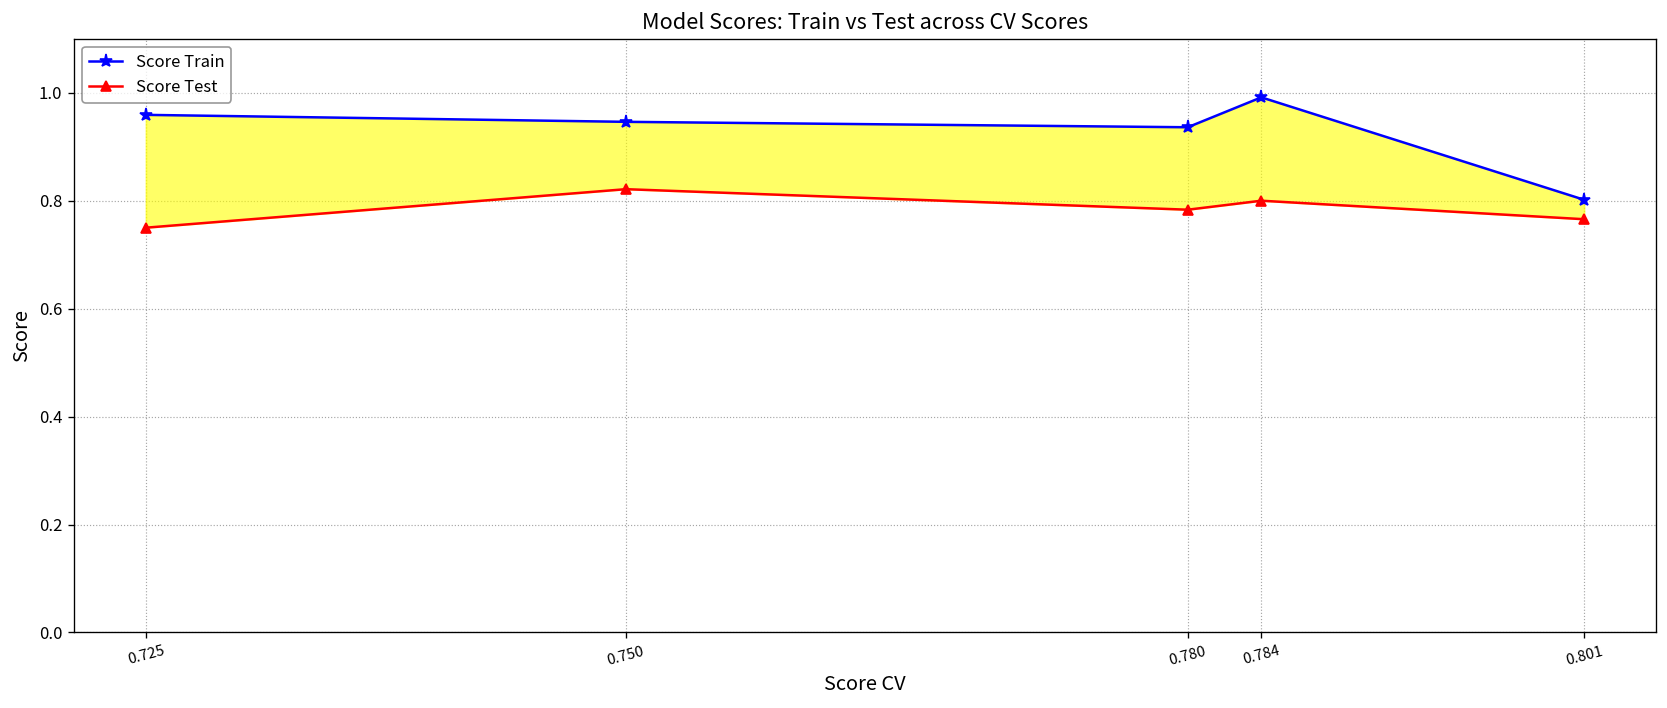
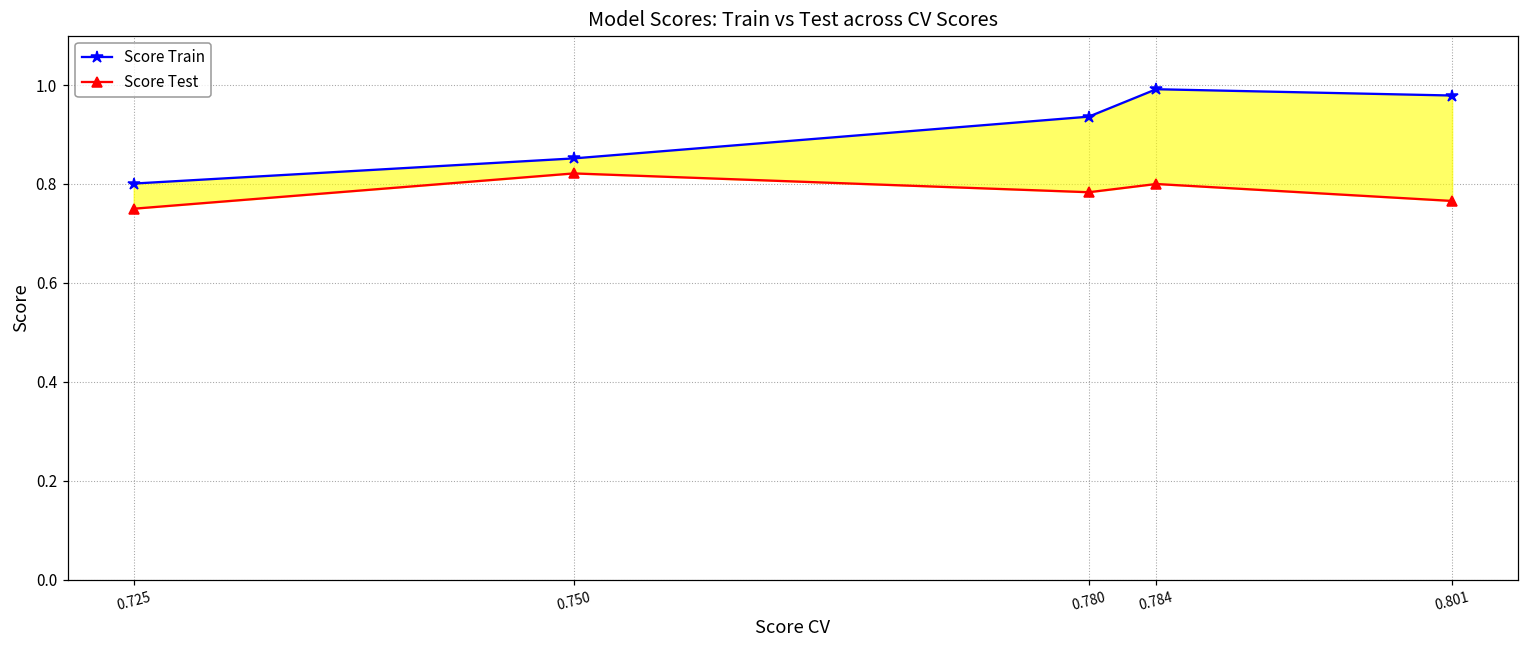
  {
    "Score Train": {
-     "0.725": 0.96,
-     "0.750": 0.95,
+     "0.725": 0.80,
+     "0.750": 0.85,
      "0.780": 0.94,
      "0.784": 0.99,
-     "0.801": 0.80
+     "0.801": 0.98
    },
    "Score Test": {
      "0.725": 0.75,
      "0.750": 0.82,
      "0.780": 0.78,
      "0.784": 0.80,
      "0.801": 0.77
    }
  }
